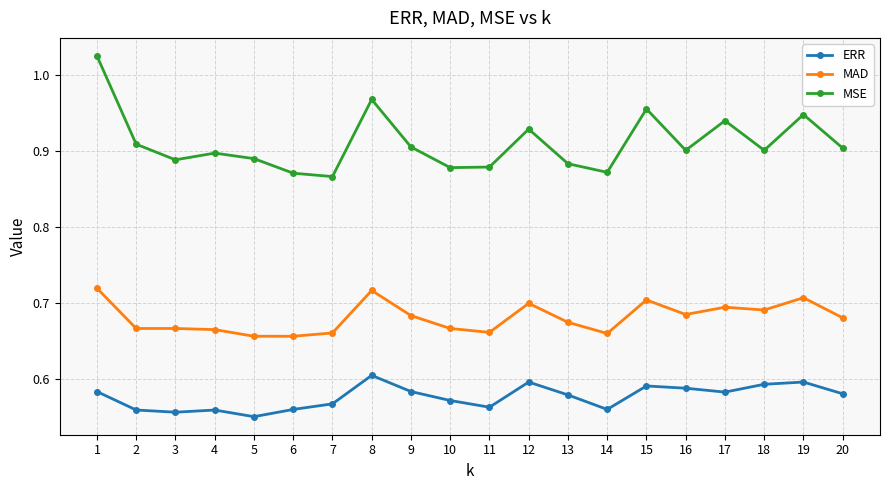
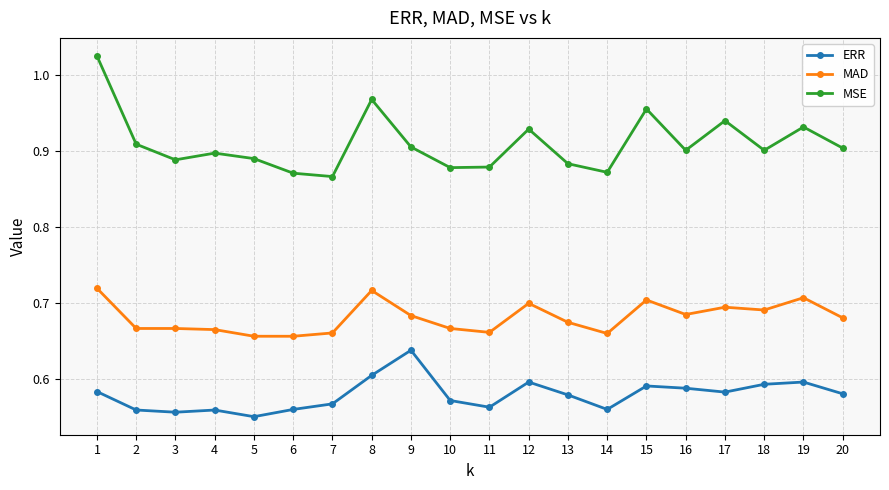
  {
    "ERR": {
      "1": 0.58,
      "2": 0.56,
      "3": 0.56,
      "4": 0.56,
      "5": 0.55,
      "6": 0.56,
      "7": 0.57,
      "8": 0.60,
-     "9": 0.58,
+     "9": 0.64,
      "10": 0.57,
      "11": 0.56,
      "12": 0.60,
      "13": 0.58,
      "14": 0.56,
      "15": 0.59,
      "16": 0.59,
      "17": 0.58,
      "18": 0.59,
      "19": 0.60,
      "20": 0.58
    },
    "MAD": {
      "1": 0.72,
      "2": 0.67,
      "3": 0.67,
      "4": 0.67,
      "5": 0.66,
      "6": 0.66,
      "7": 0.66,
      "8": 0.72,
      "9": 0.68,
      "10": 0.67,
      "11": 0.66,
      "12": 0.70,
      "13": 0.67,
      "14": 0.66,
      "15": 0.70,
      "16": 0.69,
      "17": 0.69,
      "18": 0.69,
      "19": 0.71,
      "20": 0.68
    },
    "MSE": {
      "1": 1.03,
      "2": 0.91,
      "3": 0.89,
      "4": 0.90,
      "5": 0.89,
      "6": 0.87,
      "7": 0.87,
      "8": 0.97,
      "9": 0.91,
      "10": 0.88,
      "11": 0.88,
      "12": 0.93,
      "13": 0.88,
      "14": 0.87,
      "15": 0.96,
      "16": 0.90,
      "17": 0.94,
      "18": 0.90,
-     "19": 0.95,
+     "19": 0.93,
      "20": 0.90
    }
  }
